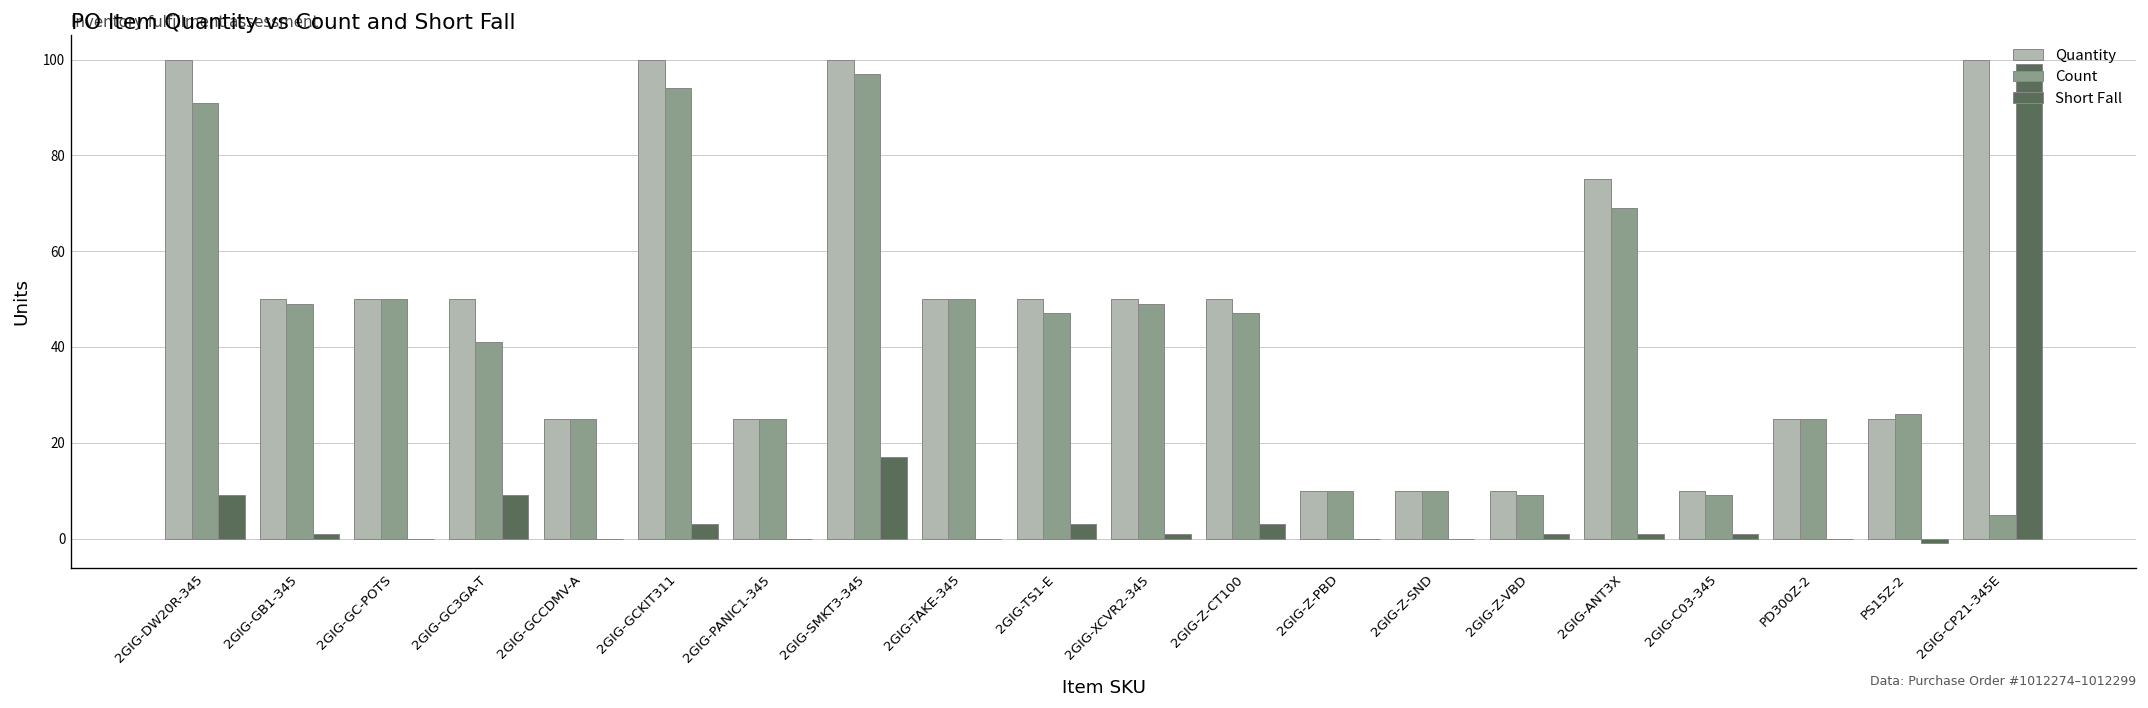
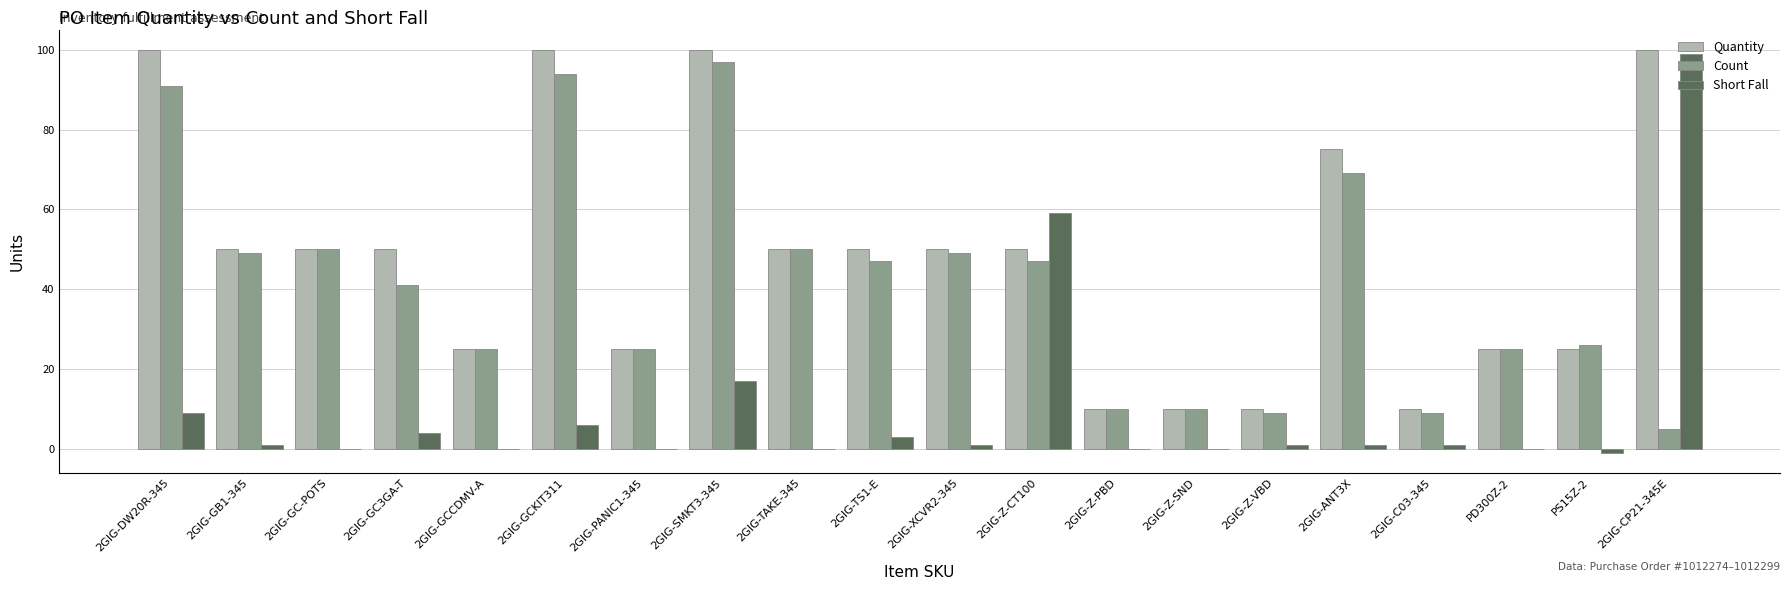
  {
    "Short Fall": {
      "2GIG-DW20R-345": 9,
      "2GIG-GB1-345": 1,
      "2GIG-GC-POTS": 0,
-     "2GIG-GC3GA-T": 9,
+     "2GIG-GC3GA-T": 4,
      "2GIG-GCCDMV-A": 0,
-     "2GIG-GCKIT311": 3,
+     "2GIG-GCKIT311": 6,
      "2GIG-PANIC1-345": 0,
      "2GIG-SMKT3-345": 17,
      "2GIG-TAKE-345": 0,
      "2GIG-TS1-E": 3,
      "2GIG-XCVR2-345": 1,
-     "2GIG-Z-CT100": 3,
+     "2GIG-Z-CT100": 59,
      "2GIG-Z-PBD": 0,
      "2GIG-Z-SND": 0,
      "2GIG-Z-VBD": 1,
      "2GIG-ANT3X": 1,
      "2GIG-C03-345": 1,
      "PD300Z-2": 0,
      "PS15Z-2": -1,
      "2GIG-CP21-345E": 99
    }
  }
